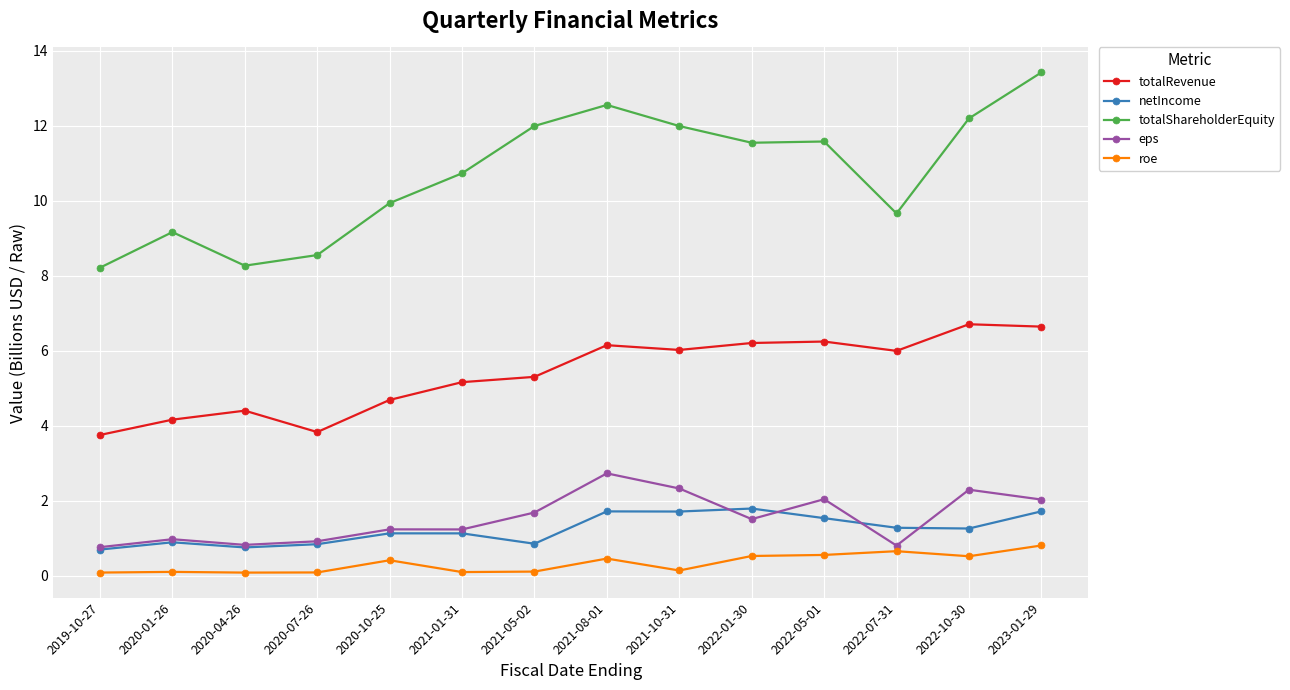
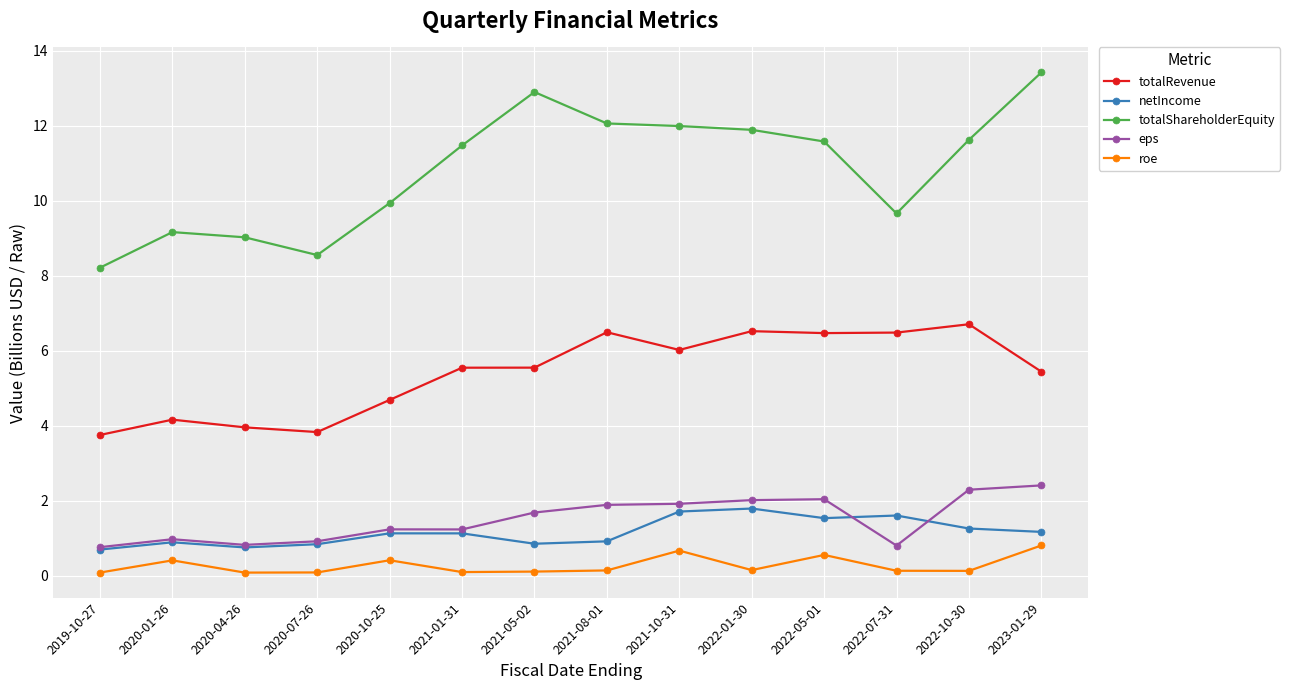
  {
    "totalRevenue": {
      "2019-10-27": 3.8,
      "2020-01-26": 4.2,
-     "2020-04-26": 4.4,
+     "2020-04-26": 4.0,
      "2020-07-26": 3.8,
      "2020-10-25": 4.7,
-     "2021-01-31": 5.2,
-     "2021-05-02": 5.3,
-     "2021-08-01": 6.1,
+     "2021-01-31": 5.5,
+     "2021-05-02": 5.5,
+     "2021-08-01": 6.5,
      "2021-10-31": 6.0,
-     "2022-01-30": 6.2,
-     "2022-05-01": 6.2,
-     "2022-07-31": 6.0,
+     "2022-01-30": 6.5,
+     "2022-05-01": 6.5,
+     "2022-07-31": 6.5,
      "2022-10-30": 6.7,
-     "2023-01-29": 6.6
+     "2023-01-29": 5.4
    },
    "netIncome": {
      "2020-01-26": 0.9,
      "2020-07-26": 0.8,
      "2020-10-25": 1.1,
      "2021-01-31": 1.1,
      "2021-05-02": 0.9,
-     "2021-08-01": 1.7,
+     "2021-08-01": 0.9,
      "2021-10-31": 1.7,
      "2022-01-30": 1.8,
      "2022-05-01": 1.5,
-     "2022-07-31": 1.3,
+     "2022-07-31": 1.6,
      "2022-10-30": 1.3,
-     "2023-01-29": 1.7
+     "2023-01-29": 1.2
    },
    "totalShareholderEquity": {
      "2019-10-27": 8.2,
      "2020-01-26": 9.2,
-     "2020-04-26": 8.3,
+     "2020-04-26": 9.0,
      "2020-07-26": 8.6,
      "2020-10-25": 9.9,
-     "2021-01-31": 10.7,
-     "2021-05-02": 12.0,
-     "2021-08-01": 12.6,
+     "2021-01-31": 11.5,
+     "2021-05-02": 12.9,
+     "2021-08-01": 12.1,
      "2021-10-31": 12.0,
-     "2022-01-30": 11.5,
+     "2022-01-30": 11.9,
      "2022-05-01": 11.6,
      "2022-07-31": 9.7,
-     "2022-10-30": 12.2,
+     "2022-10-30": 11.6,
      "2023-01-29": 13.4
    },
    "eps": {
      "2020-01-26": 1.0,
      "2020-07-26": 0.9,
      "2020-10-25": 1.2,
      "2021-01-31": 1.2,
      "2021-05-02": 1.7,
-     "2021-08-01": 2.7,
-     "2021-10-31": 2.3,
-     "2022-01-30": 1.5,
+     "2021-08-01": 1.9,
+     "2021-10-31": 1.9,
+     "2022-01-30": 2.0,
      "2022-05-01": 2.0,
      "2022-07-31": 0.8,
      "2022-10-30": 2.3,
-     "2023-01-29": 2.0
+     "2023-01-29": 2.4
    },
    "roe": {
      "2019-10-27": 0.1,
-     "2020-01-26": 0.1,
+     "2020-01-26": 0.4,
      "2020-04-26": 0.1,
      "2020-07-26": 0.1,
      "2020-10-25": 0.4,
      "2021-01-31": 0.1,
      "2021-05-02": 0.1,
-     "2021-08-01": 0.5,
-     "2021-10-31": 0.1,
-     "2022-01-30": 0.5,
+     "2021-08-01": 0.1,
+     "2021-10-31": 0.7,
+     "2022-01-30": 0.2,
      "2022-05-01": 0.6,
-     "2022-07-31": 0.7,
-     "2022-10-30": 0.5,
+     "2022-07-31": 0.1,
+     "2022-10-30": 0.1,
      "2023-01-29": 0.8
    }
  }
